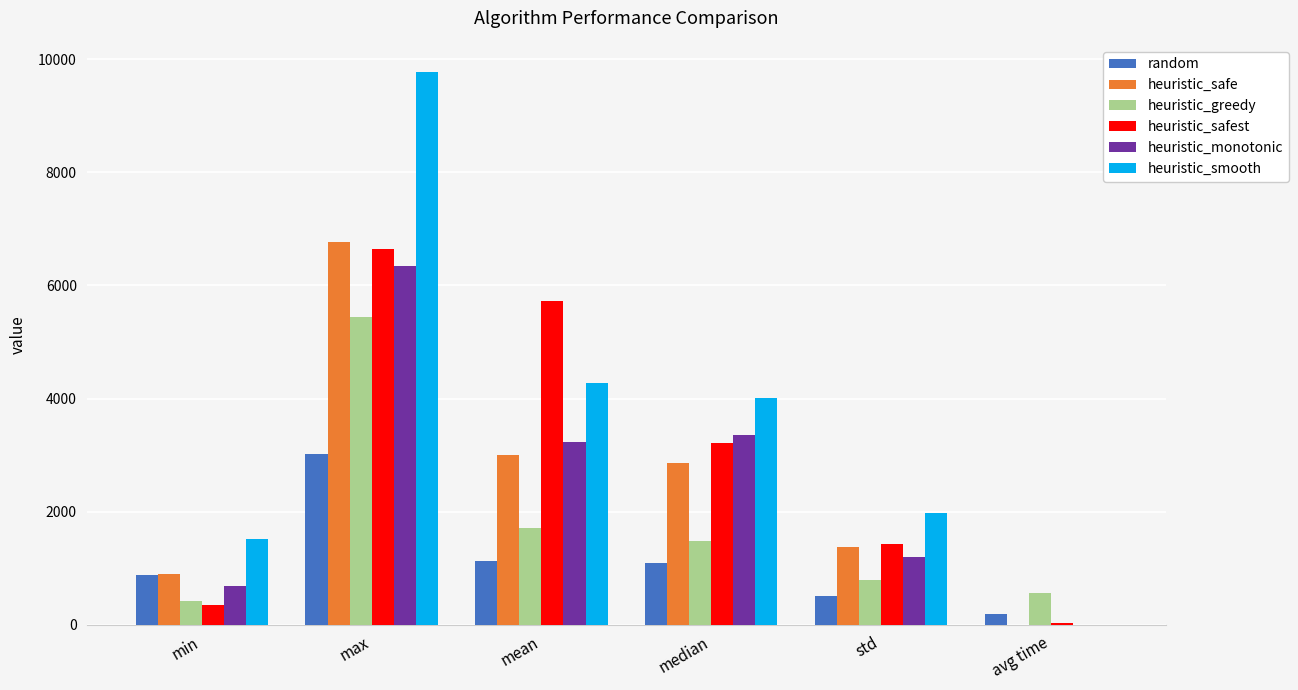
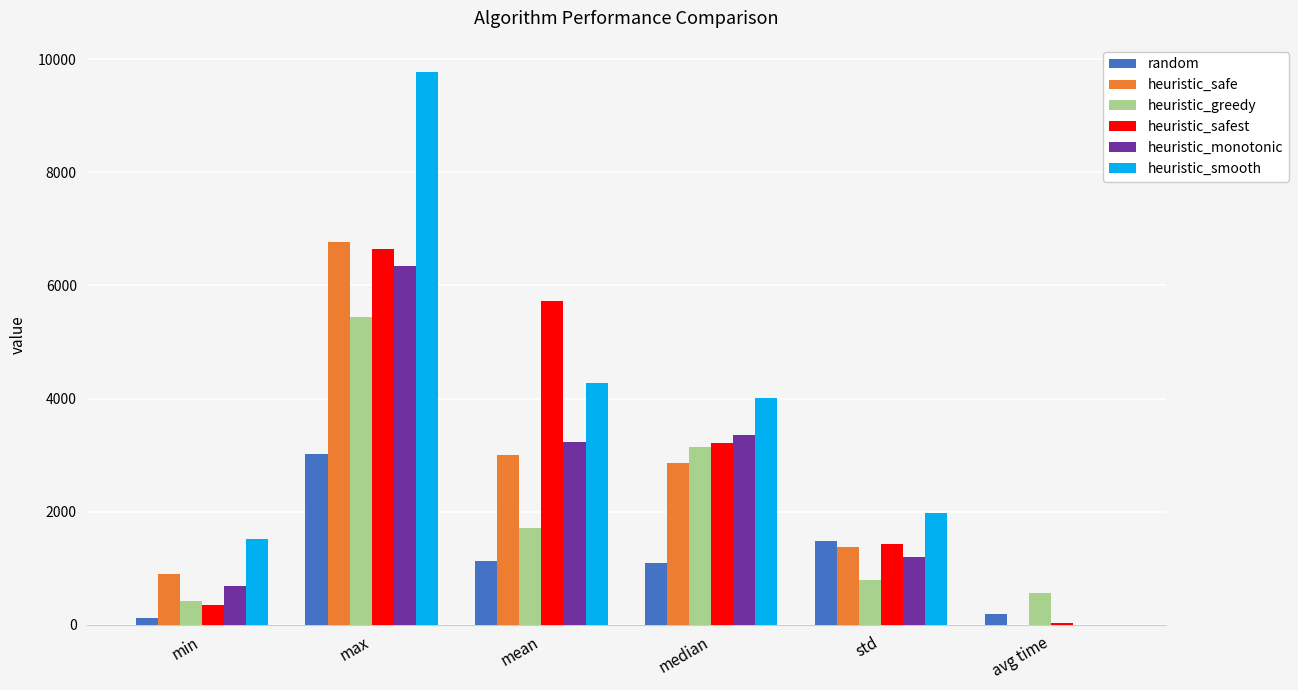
  {
    "random": {
-     "min": 900,
+     "min": 100,
      "max": 3000,
      "mean": 1100,
      "median": 1100,
-     "std": 500,
+     "std": 1500,
      "avg time": 200
    },
    "heuristic_safe": {
      "min": 900,
      "max": 6800,
      "mean": 3000,
      "median": 2900,
      "std": 1400
    },
    "heuristic_greedy": {
      "min": 400,
      "max": 5400,
      "mean": 1700,
-     "median": 1500,
+     "median": 3100,
      "std": 800,
      "avg time": 600
    },
    "heuristic_safest": {
      "min": 400,
      "max": 6600,
      "mean": 5700,
      "median": 3200,
      "std": 1400
    },
    "heuristic_monotonic": {
      "min": 700,
      "max": 6300,
      "mean": 3200,
      "median": 3400,
      "std": 1200
    },
    "heuristic_smooth": {
      "min": 1500,
      "max": 9800,
      "mean": 4300,
      "median": 4000,
      "std": 2000
    }
  }
